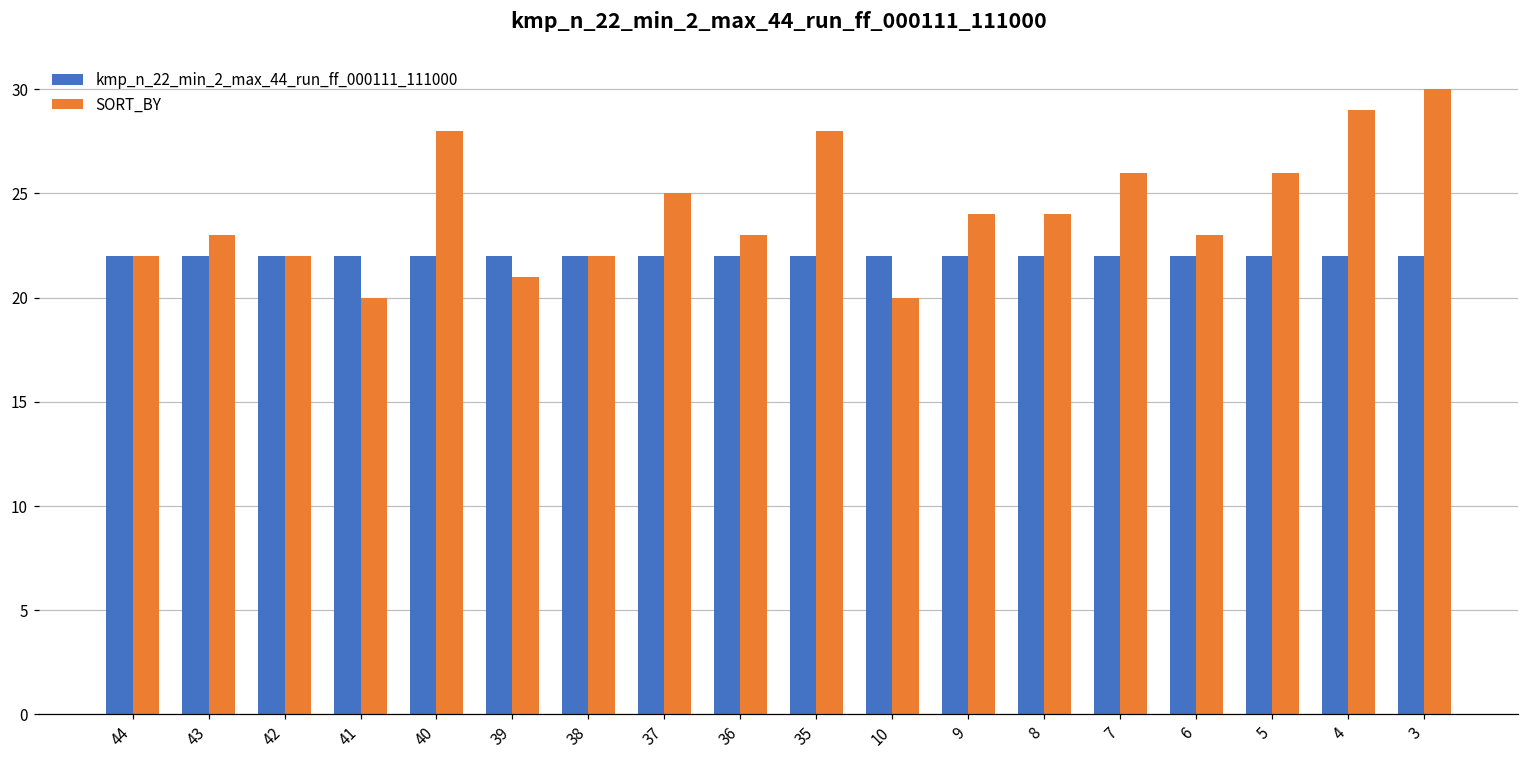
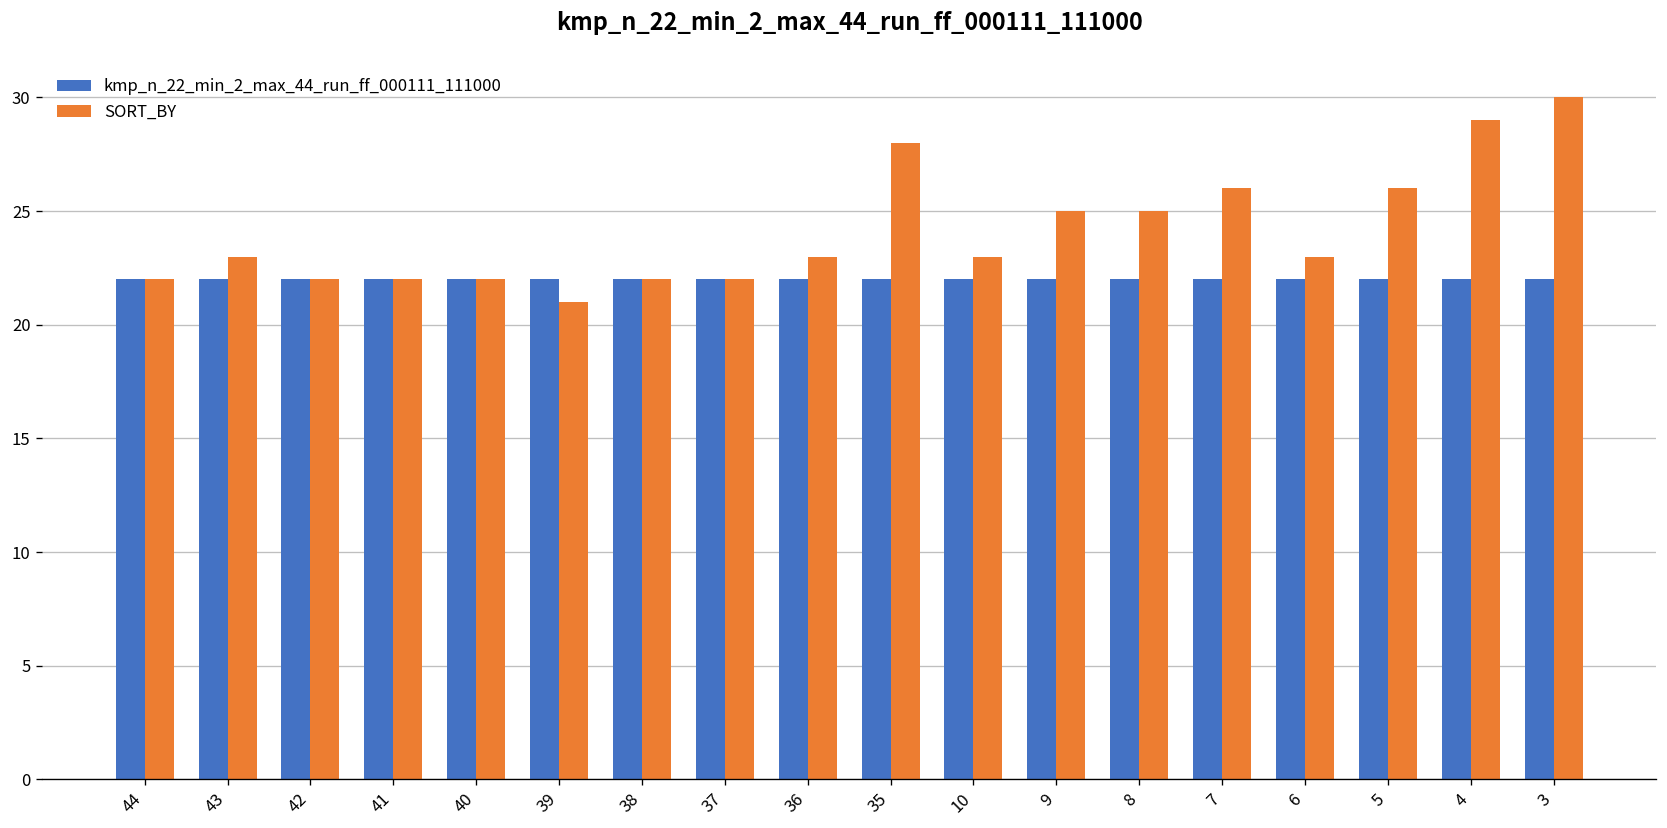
  {
    "kmp_n_22_min_2_max_44_run_ff_000111_111000": {
      "44": 22,
      "43": 22,
      "42": 22,
      "41": 22,
      "40": 22,
      "39": 22,
      "38": 22,
      "37": 22,
      "36": 22,
      "35": 22,
      "10": 22,
      "9": 22,
      "8": 22,
      "7": 22,
      "6": 22,
      "5": 22,
      "4": 22,
      "3": 22
    },
    "SORT_BY": {
      "44": 22,
      "43": 23,
      "42": 22,
-     "41": 20,
-     "40": 28,
+     "41": 22,
+     "40": 22,
      "39": 21,
      "38": 22,
-     "37": 25,
+     "37": 22,
      "36": 23,
      "35": 28,
-     "10": 20,
-     "9": 24,
-     "8": 24,
+     "10": 23,
+     "9": 25,
+     "8": 25,
      "7": 26,
      "6": 23,
      "5": 26,
      "4": 29,
      "3": 30
    }
  }
